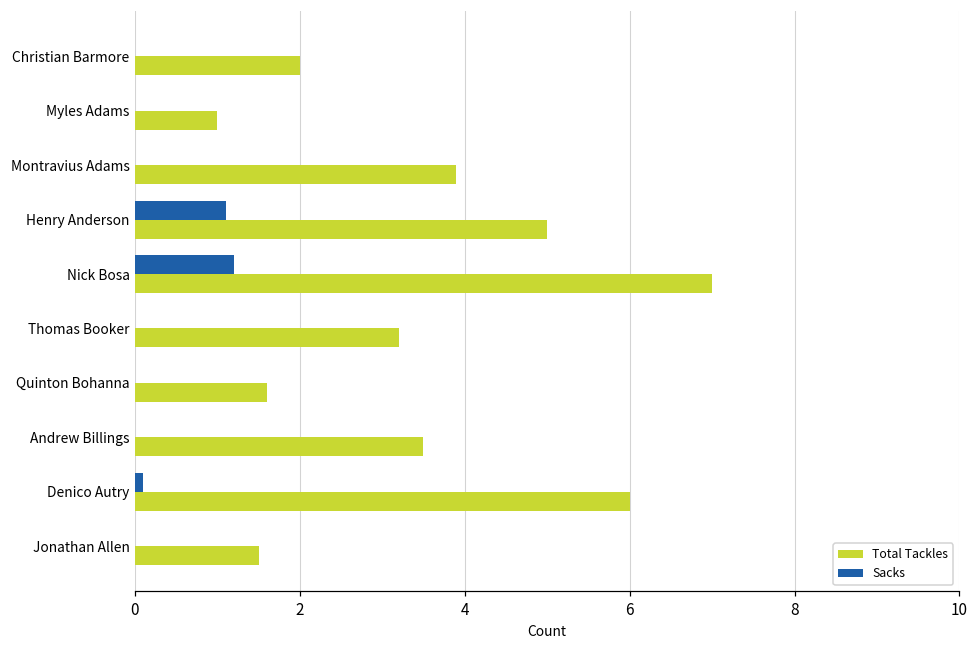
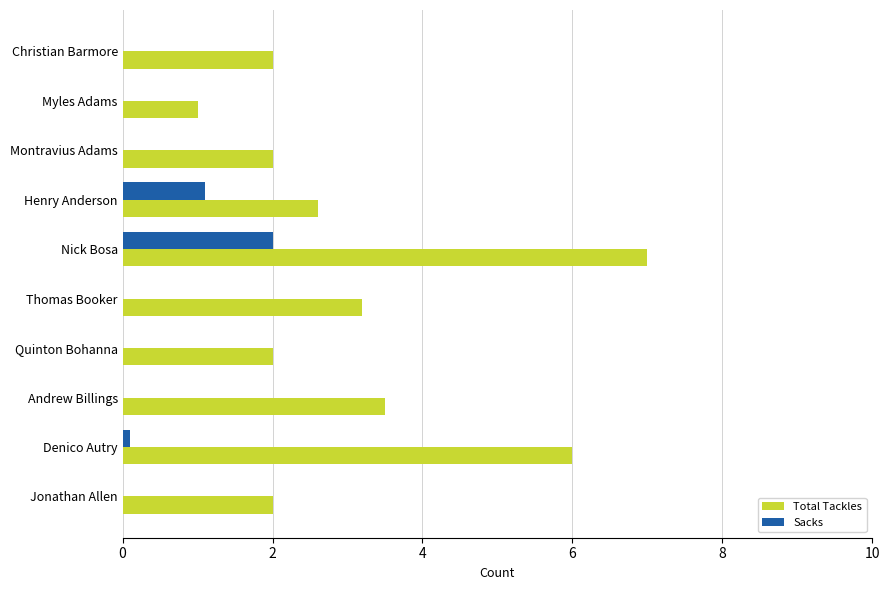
  {
    "Total Tackles": {
      "Christian Barmore": 2.0,
      "Myles Adams": 1.0,
-     "Montravius Adams": 3.9,
-     "Henry Anderson": 5.0,
+     "Montravius Adams": 2.0,
+     "Henry Anderson": 2.6,
      "Nick Bosa": 7.0,
      "Thomas Booker": 3.2,
-     "Quinton Bohanna": 1.6,
+     "Quinton Bohanna": 2.0,
      "Andrew Billings": 3.5,
      "Denico Autry": 6.0,
-     "Jonathan Allen": 1.5
+     "Jonathan Allen": 2.0
    },
    "Sacks": {
      "Christian Barmore": 0.0,
      "Myles Adams": 0.0,
      "Montravius Adams": 0.0,
      "Henry Anderson": 1.1,
-     "Nick Bosa": 1.2,
+     "Nick Bosa": 2.0,
      "Thomas Booker": 0.0,
      "Quinton Bohanna": 0.0,
      "Andrew Billings": 0.0,
      "Denico Autry": 0.1,
      "Jonathan Allen": 0.0
    }
  }
